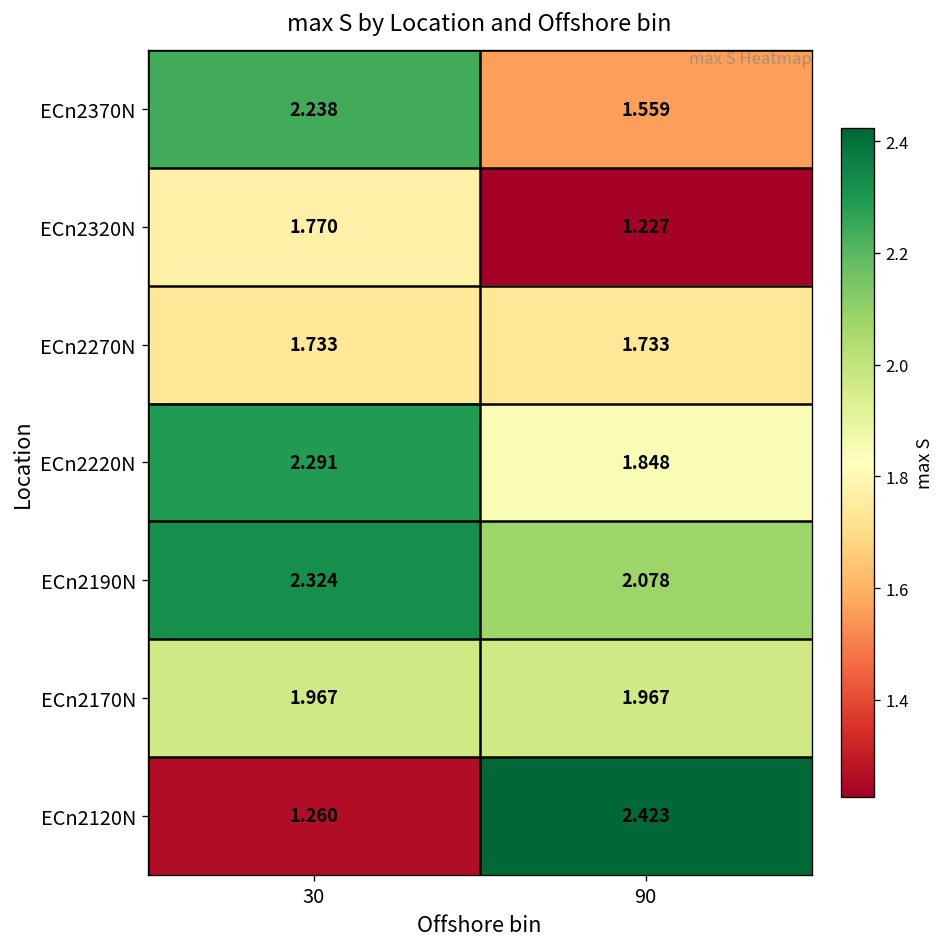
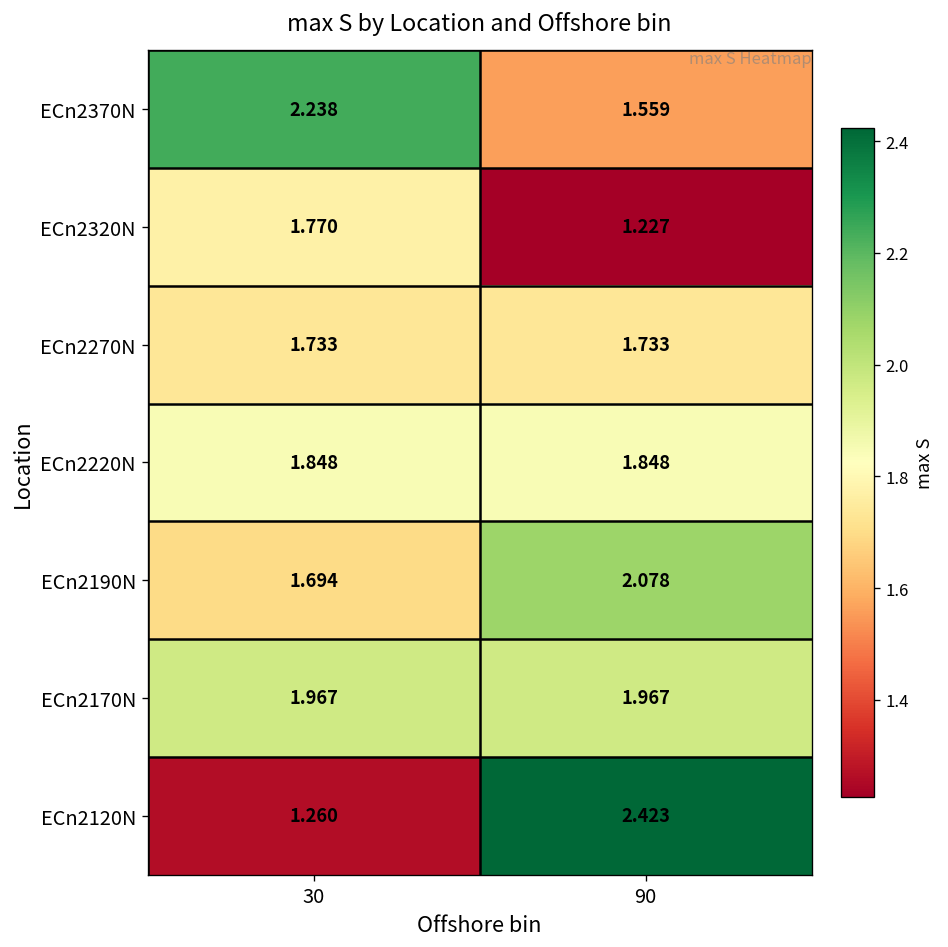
  {
    "ECn2370N": {
      "30": 2.238
    },
    "ECn2320N": {
      "30": 1.770,
      "90": 1.227
    },
    "ECn2270N": {
      "30": 1.733,
      "90": 1.733
    },
    "ECn2220N": {
-     "30": 2.291,
+     "30": 1.848,
      "90": 1.848
    },
    "ECn2190N": {
-     "30": 2.324,
+     "30": 1.694,
      "90": 2.078
    },
    "ECn2170N": {
      "30": 1.967,
      "90": 1.967
    },
    "ECn2120N": {
      "30": 1.260,
      "90": 2.423
    }
  }
